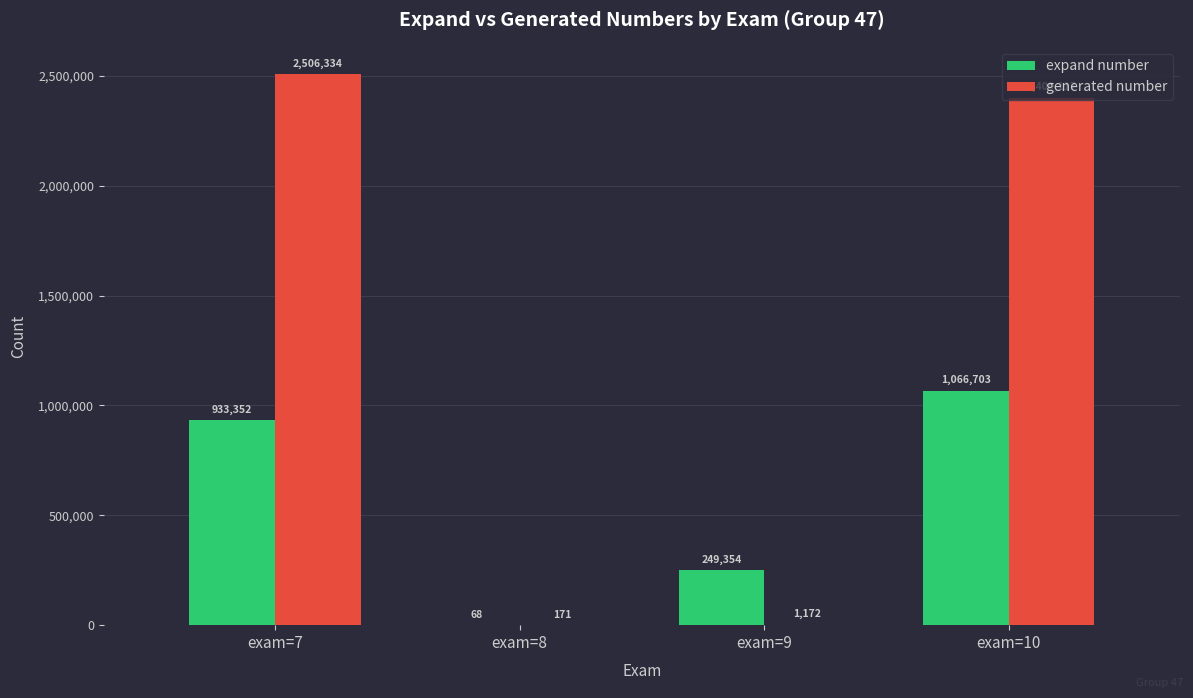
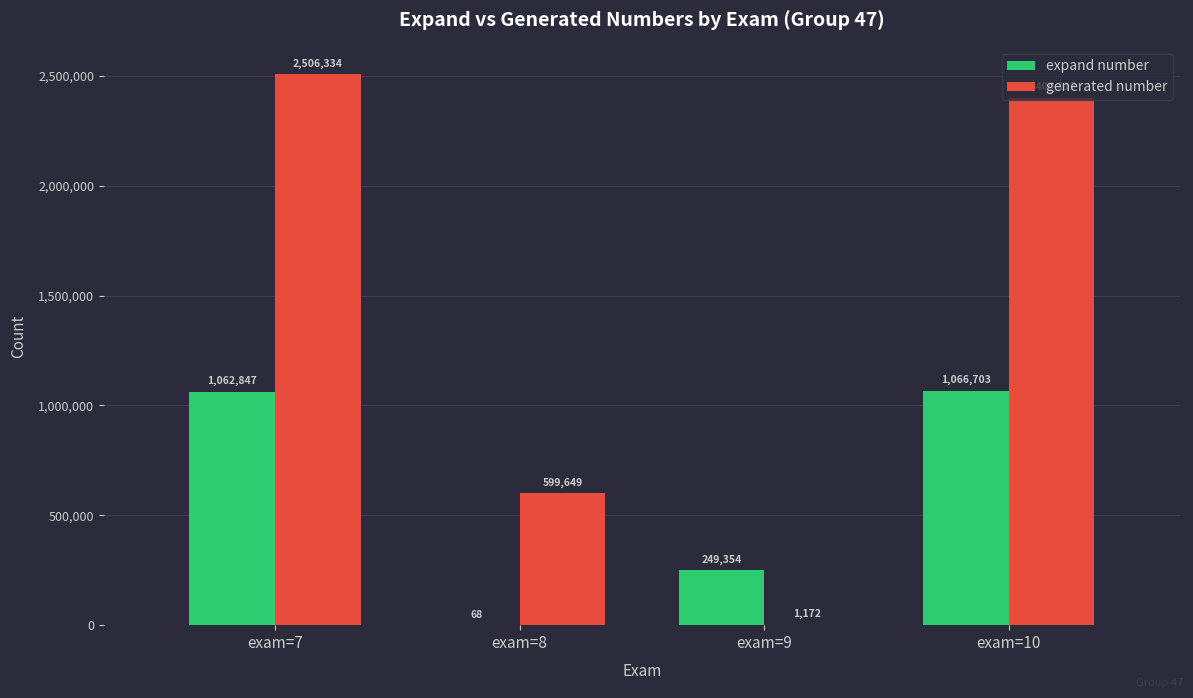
  {
    "expand number": {
-     "exam=7": "933,352",
+     "exam=7": "1,062,847",
      "exam=8": "68",
      "exam=9": "249,354",
      "exam=10": "1,066,703"
    },
    "generated number": {
      "exam=7": "2,506,334",
-     "exam=8": "171",
+     "exam=8": "599,649",
      "exam=9": "1,172"
    }
  }
